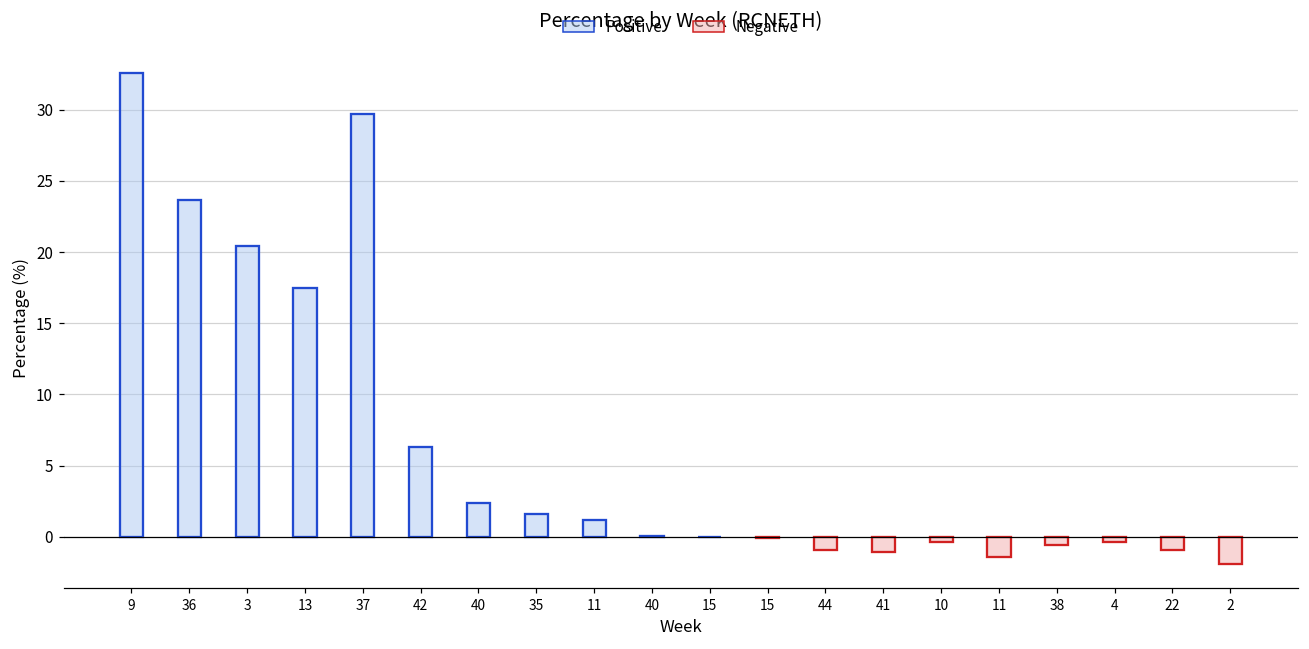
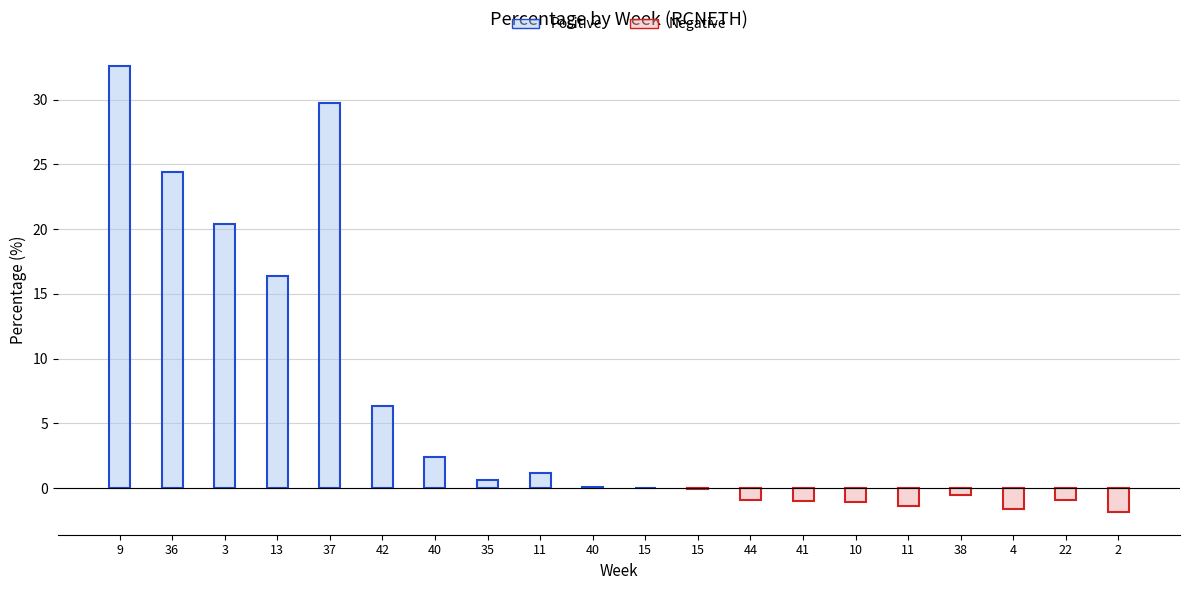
  {
    "9": 32.6,
-   "36": 23.6,
+   "36": 24.4,
    "3": 20.4,
-   "13": 17.5,
+   "13": 16.4,
    "37": 29.7,
    "42": 6.3,
-   "35": 1.6,
+   "35": 0.6,
    "44": -0.9,
    "41": -1.0,
-   "10": -0.3,
+   "10": -1.1,
    "38": -0.6,
-   "4": -0.4,
+   "4": -1.6,
    "22": -0.9,
    "2": -1.9
  }
